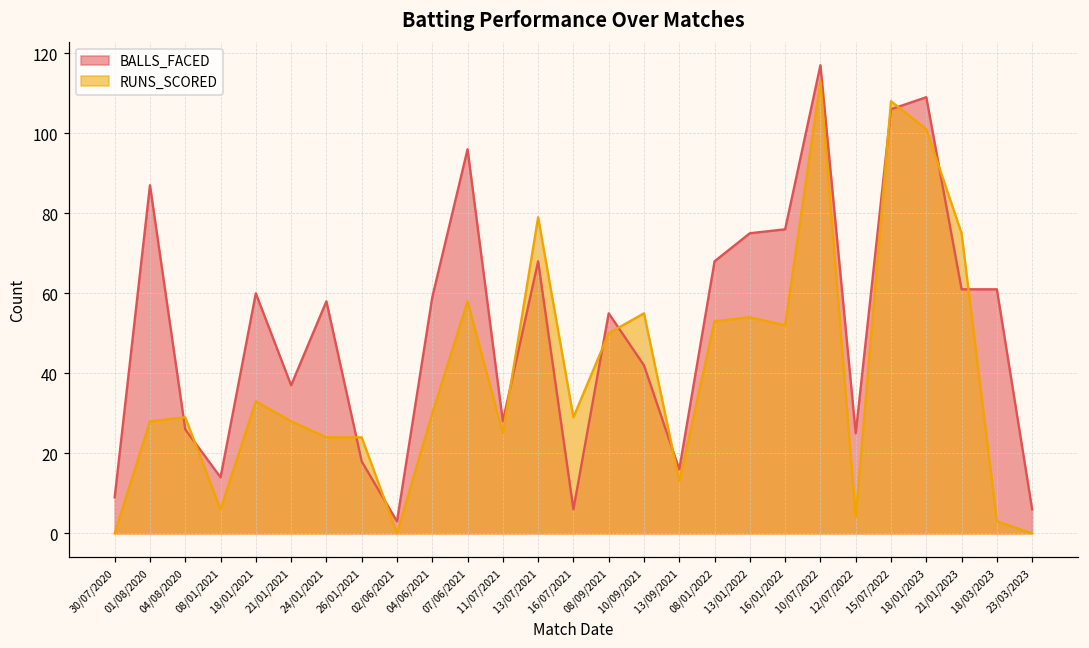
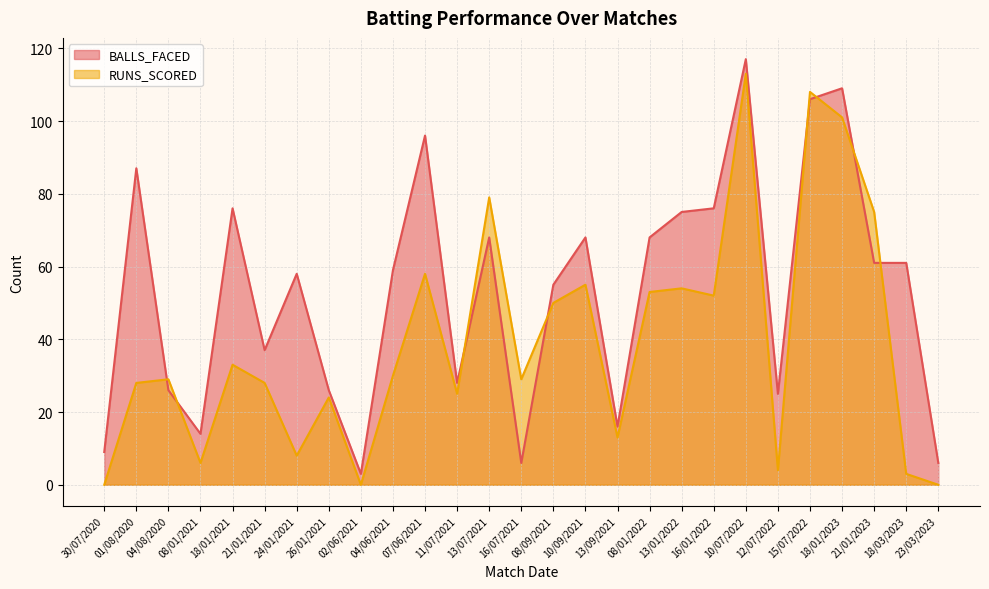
  {
    "BALLS_FACED": {
      "30/07/2020": 9,
      "01/08/2020": 87,
      "04/08/2020": 26,
      "08/01/2021": 14,
-     "18/01/2021": 60,
+     "18/01/2021": 76,
      "21/01/2021": 37,
      "24/01/2021": 58,
-     "26/01/2021": 18,
+     "26/01/2021": 26,
      "02/06/2021": 3,
      "04/06/2021": 59,
      "07/06/2021": 96,
      "11/07/2021": 28,
      "13/07/2021": 68,
      "16/07/2021": 6,
      "08/09/2021": 55,
-     "10/09/2021": 42,
+     "10/09/2021": 68,
      "13/09/2021": 16,
      "08/01/2022": 68,
      "13/01/2022": 75,
      "16/01/2022": 76,
      "10/07/2022": 117,
      "12/07/2022": 25,
      "15/07/2022": 106,
      "18/01/2023": 109,
      "21/01/2023": 61,
      "18/03/2023": 61,
      "23/03/2023": 6
    },
    "RUNS_SCORED": {
      "30/07/2020": 0,
      "01/08/2020": 28,
      "04/08/2020": 29,
      "08/01/2021": 6,
      "18/01/2021": 33,
      "21/01/2021": 28,
-     "24/01/2021": 24,
+     "24/01/2021": 8,
      "26/01/2021": 24,
      "02/06/2021": 0,
      "04/06/2021": 30,
      "07/06/2021": 58,
      "11/07/2021": 25,
      "13/07/2021": 79,
      "16/07/2021": 29,
      "08/09/2021": 50,
      "10/09/2021": 55,
      "13/09/2021": 13,
      "08/01/2022": 53,
      "13/01/2022": 54,
      "16/01/2022": 52,
      "10/07/2022": 113,
      "12/07/2022": 4,
      "15/07/2022": 108,
      "18/01/2023": 101,
      "21/01/2023": 75,
      "18/03/2023": 3,
      "23/03/2023": 0
    }
  }
